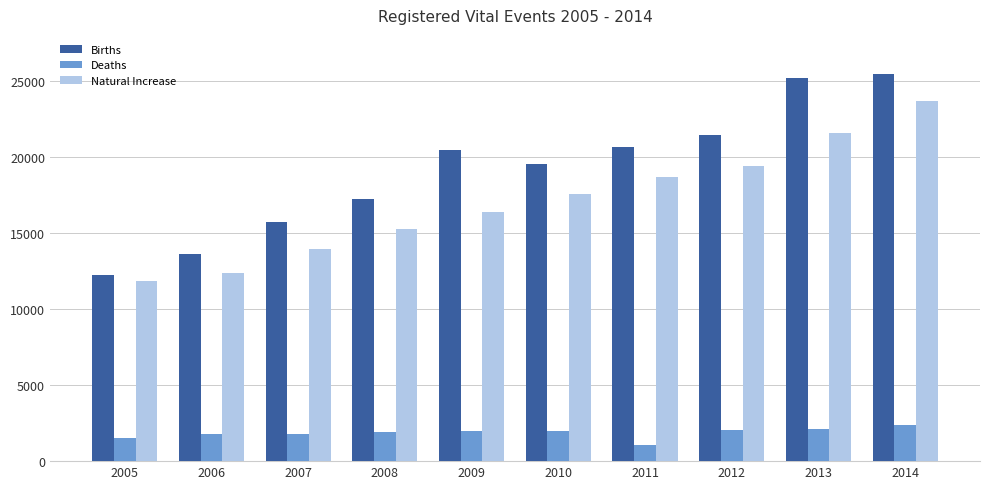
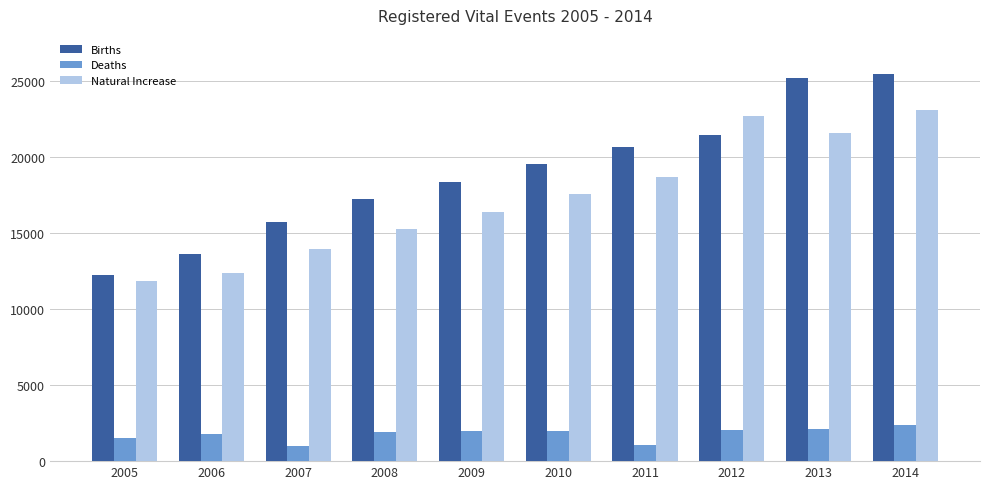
  {
    "Births": {
      "2005": 12300,
      "2006": 13600,
      "2007": 15700,
      "2008": 17200,
-     "2009": 20400,
+     "2009": 18400,
      "2010": 19500,
      "2011": 20600,
      "2012": 21400,
      "2013": 25200,
      "2014": 25400
    },
    "Deaths": {
      "2005": 1500,
      "2006": 1800,
-     "2007": 1800,
+     "2007": 1000,
      "2008": 1900,
      "2009": 2000,
      "2010": 2000,
      "2011": 1000,
      "2012": 2000,
      "2013": 2100,
      "2014": 2400
    },
    "Natural Increase": {
      "2005": 11900,
      "2006": 12400,
      "2007": 13900,
      "2008": 15300,
      "2009": 16300,
      "2010": 17500,
      "2011": 18700,
-     "2012": 19400,
+     "2012": 22600,
      "2013": 21600,
-     "2014": 23600
+     "2014": 23100
    }
  }
